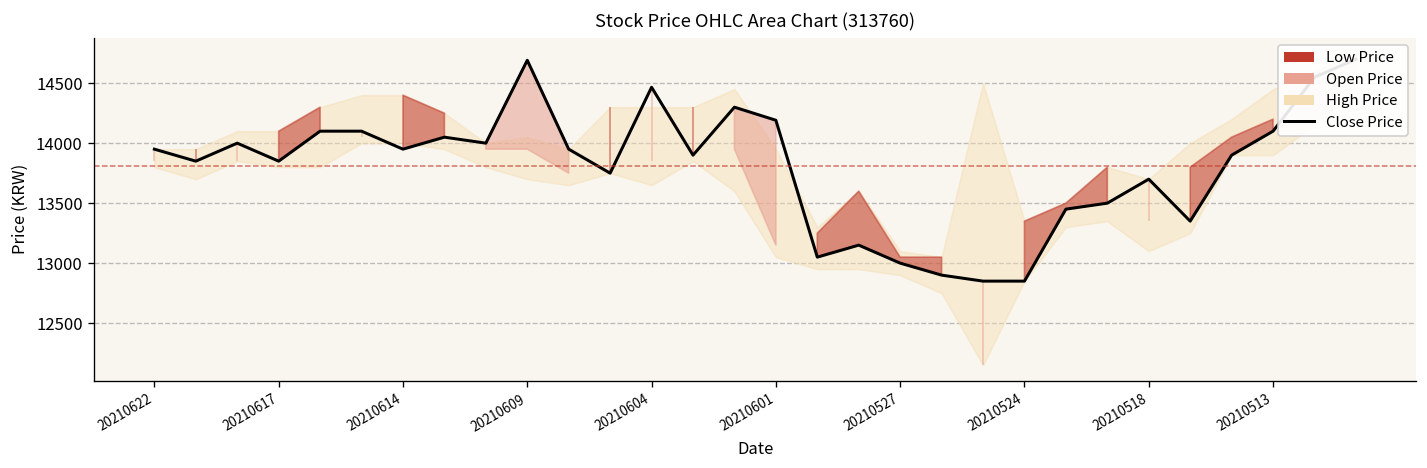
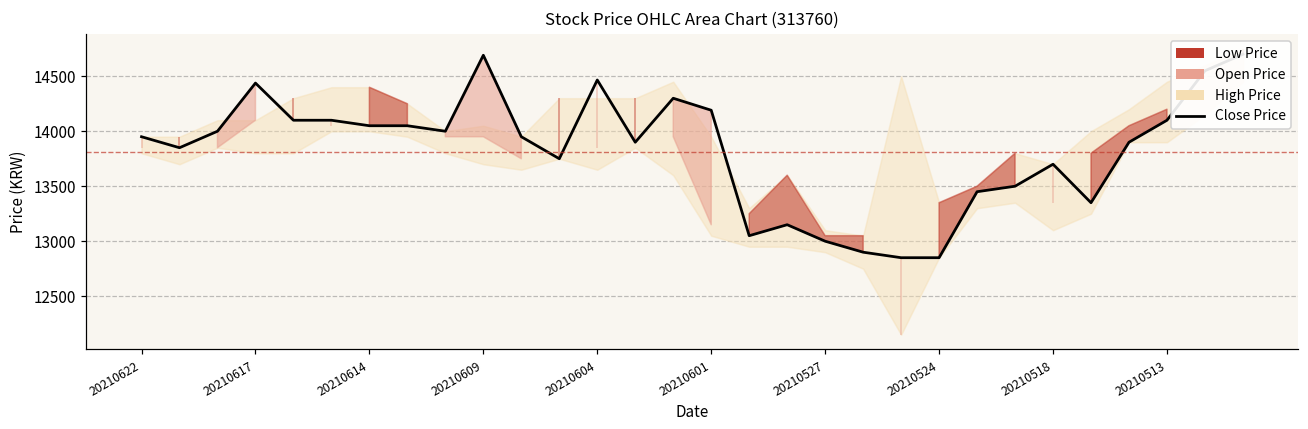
  {
    "Close Price": {
-     "20210617": 13900,
-     "20210614": 14000,
+     "20210617": 14400,
+     "20210614": 14100,
      "20210609": 14700,
      "20210604": 14500,
      "20210601": 14200,
      "20210527": 13000,
      "20210524": 12900,
      "20210513": 14100
    }
  }
